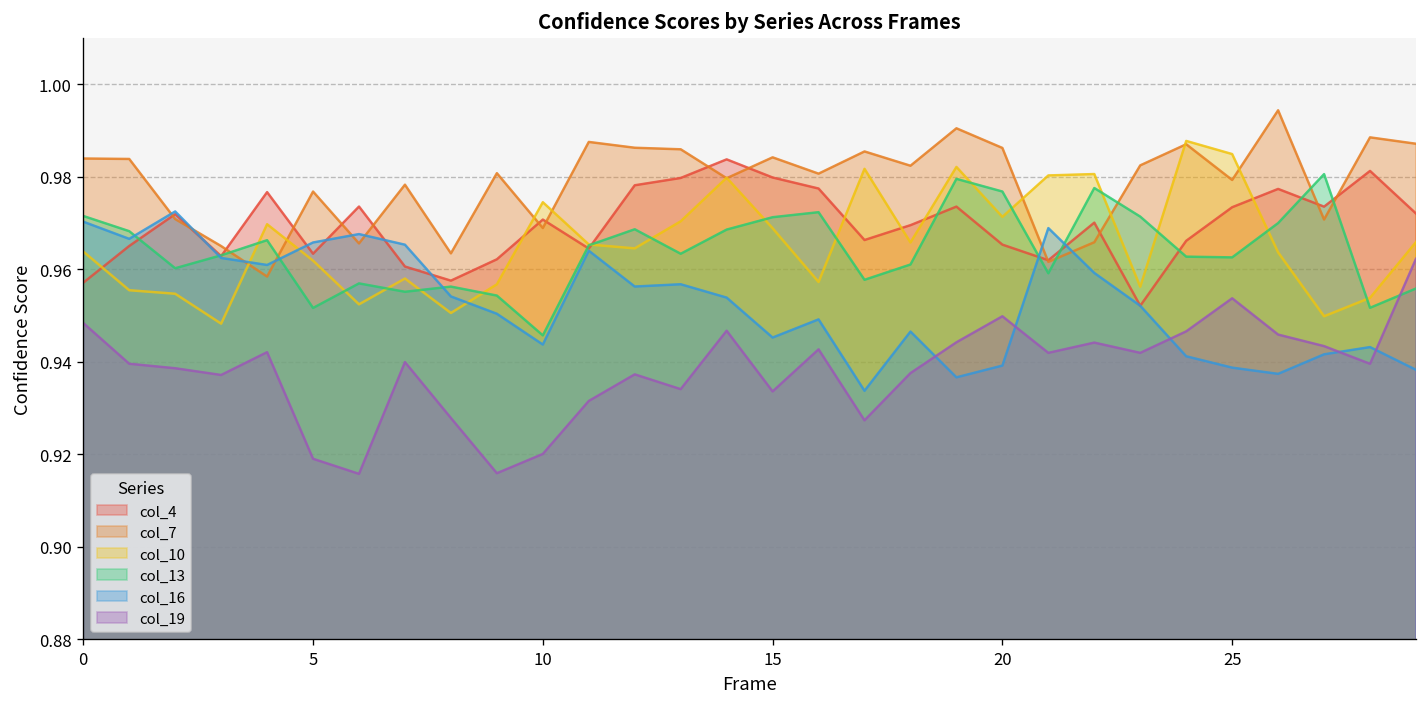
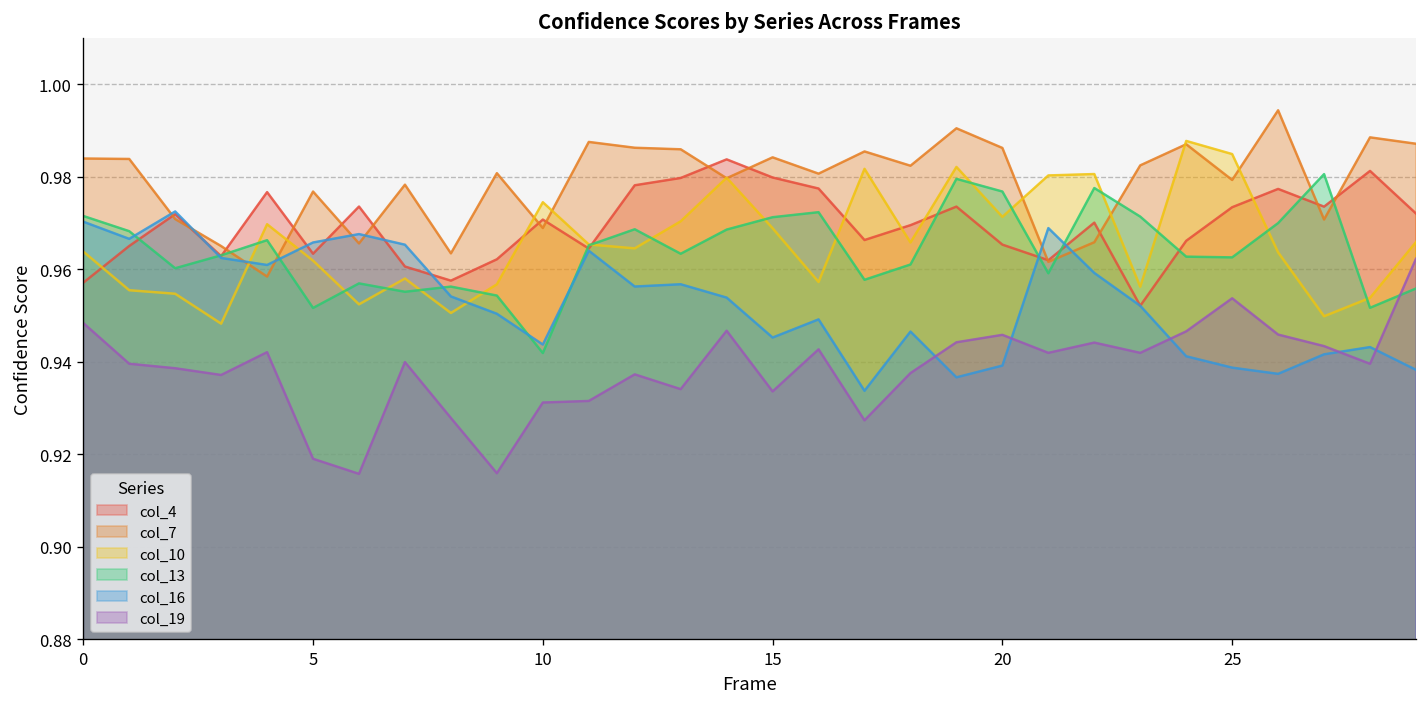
  {
    "col_13": {
      "0": 0.972,
      "5": 0.952,
-     "10": 0.946,
+     "10": 0.942,
      "15": 0.971,
      "20": 0.977,
      "25": 0.963
    },
    "col_16": {
      "0": 0.970,
      "5": 0.966,
      "10": 0.944,
      "15": 0.945,
      "20": 0.939,
      "25": 0.939
    },
    "col_19": {
      "0": 0.948,
      "5": 0.919,
-     "10": 0.920,
+     "10": 0.931,
      "15": 0.934,
-     "20": 0.950,
+     "20": 0.946,
      "25": 0.954
    }
  }
